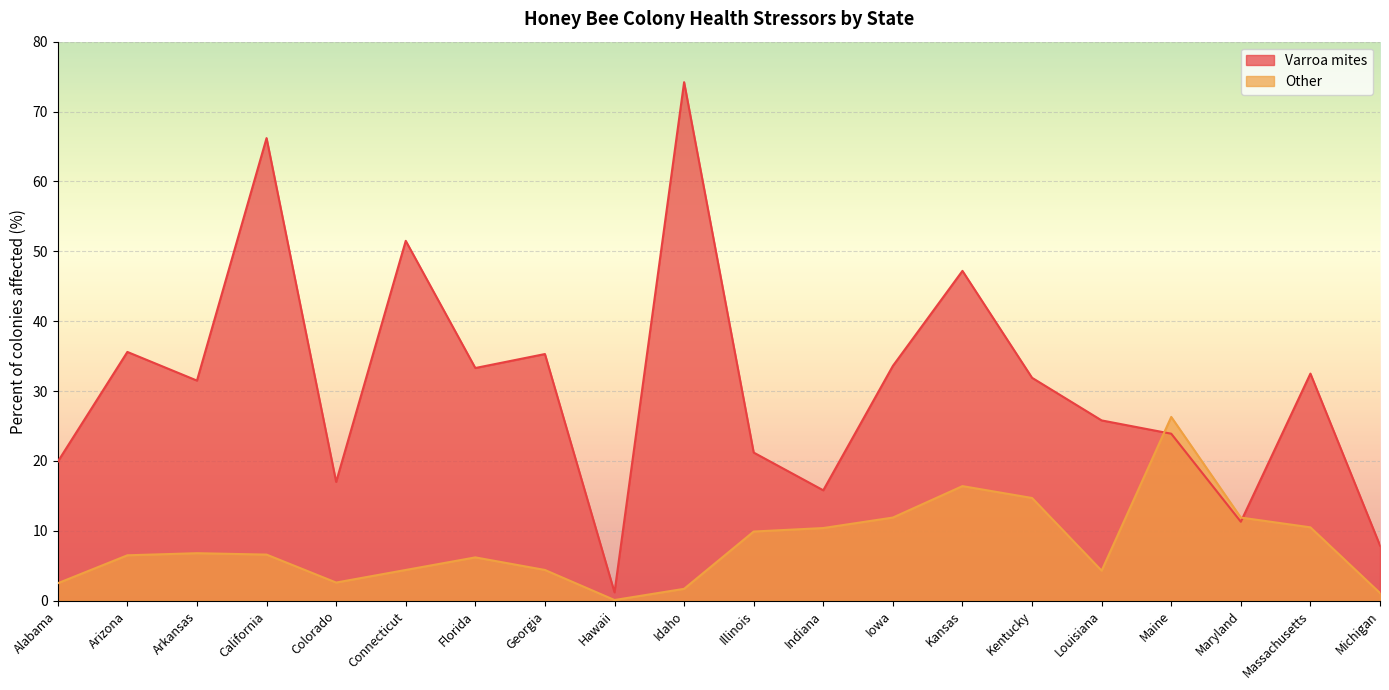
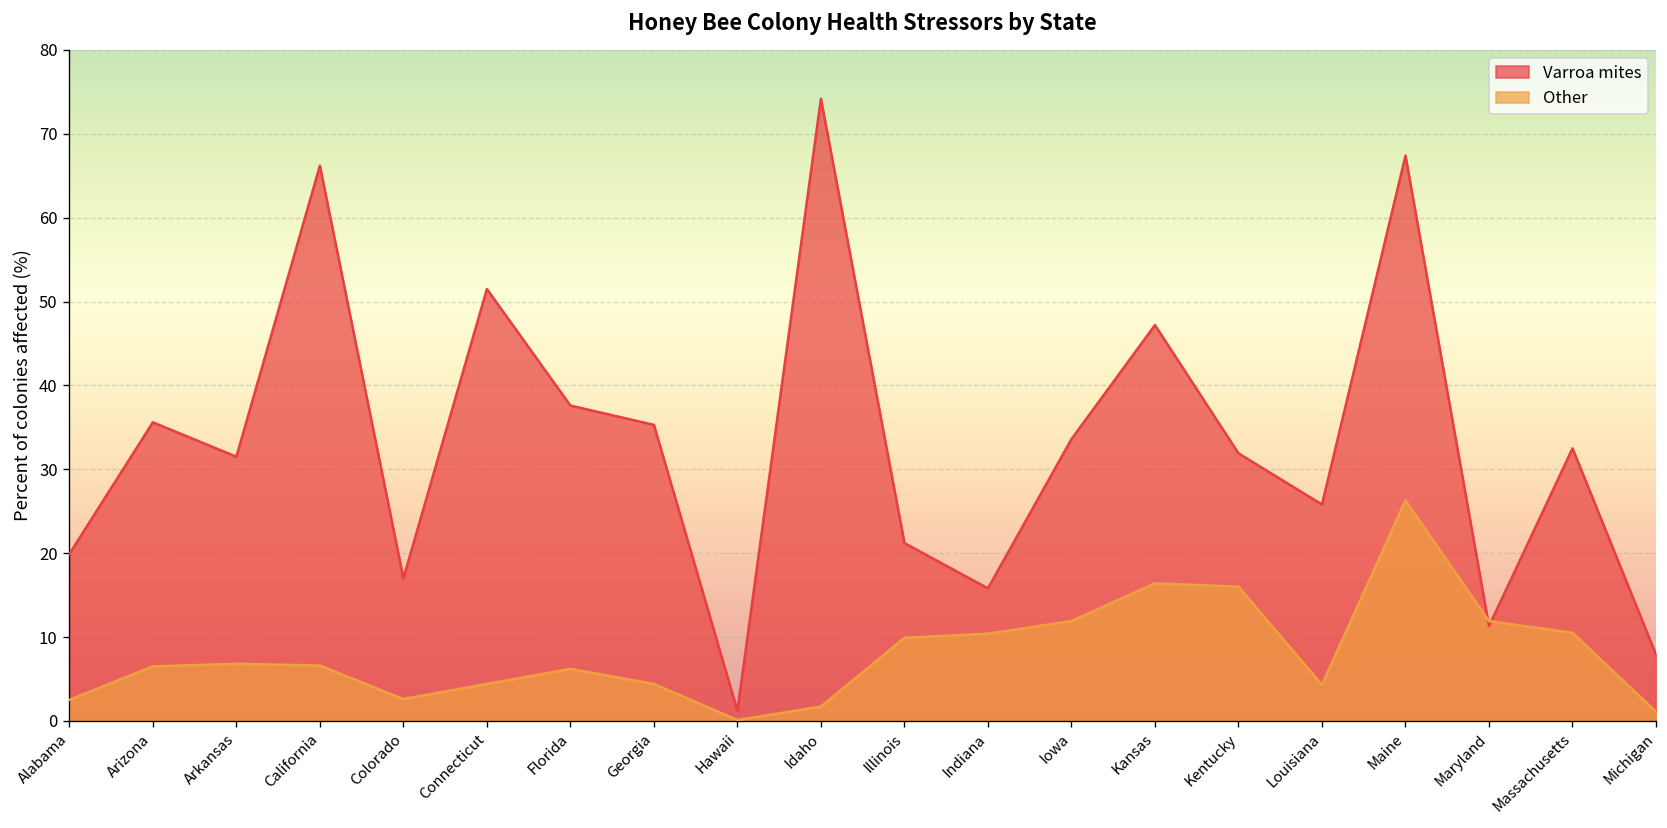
  {
    "Varroa mites": {
      "Alabama": 20,
      "Arizona": 36,
      "Arkansas": 32,
      "California": 66,
      "Colorado": 17,
      "Connecticut": 52,
-     "Florida": 33,
+     "Florida": 38,
      "Georgia": 35,
      "Hawaii": 1,
      "Idaho": 74,
      "Illinois": 21,
      "Indiana": 16,
      "Iowa": 34,
      "Kansas": 47,
      "Kentucky": 32,
      "Louisiana": 26,
-     "Maine": 24,
+     "Maine": 67,
      "Maryland": 11,
      "Massachusetts": 33,
      "Michigan": 8
    },
    "Other": {
      "Alabama": 3,
      "Arizona": 7,
      "Arkansas": 7,
      "California": 7,
      "Colorado": 3,
      "Connecticut": 4,
      "Florida": 6,
      "Georgia": 4,
      "Hawaii": 0,
      "Idaho": 2,
      "Illinois": 10,
      "Indiana": 10,
      "Iowa": 12,
      "Kansas": 16,
-     "Kentucky": 15,
+     "Kentucky": 16,
      "Louisiana": 4,
      "Maine": 26,
      "Maryland": 12,
      "Massachusetts": 11,
      "Michigan": 1
    }
  }
